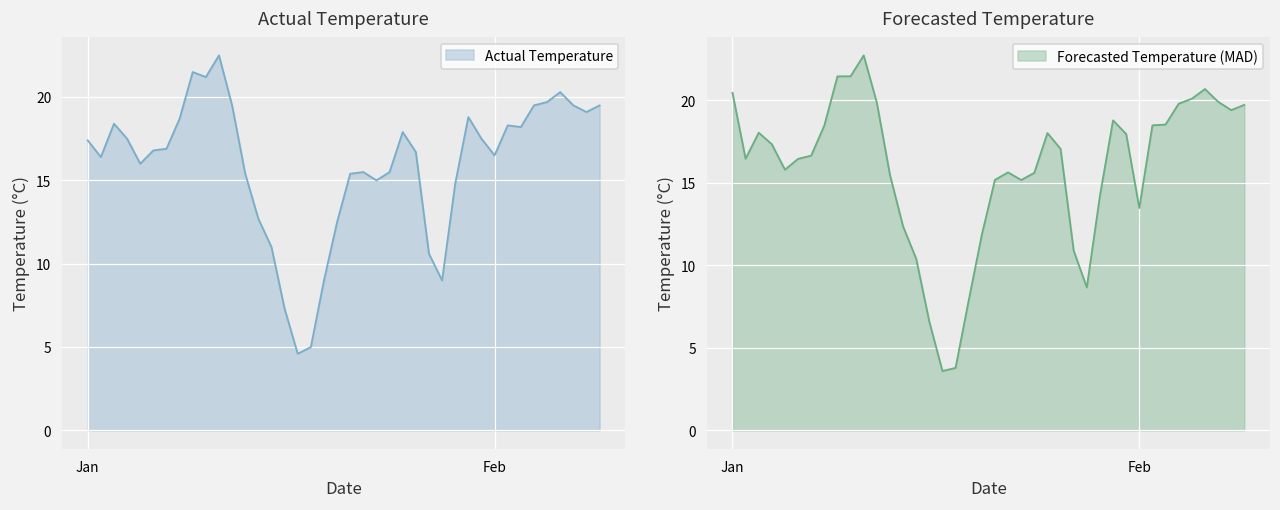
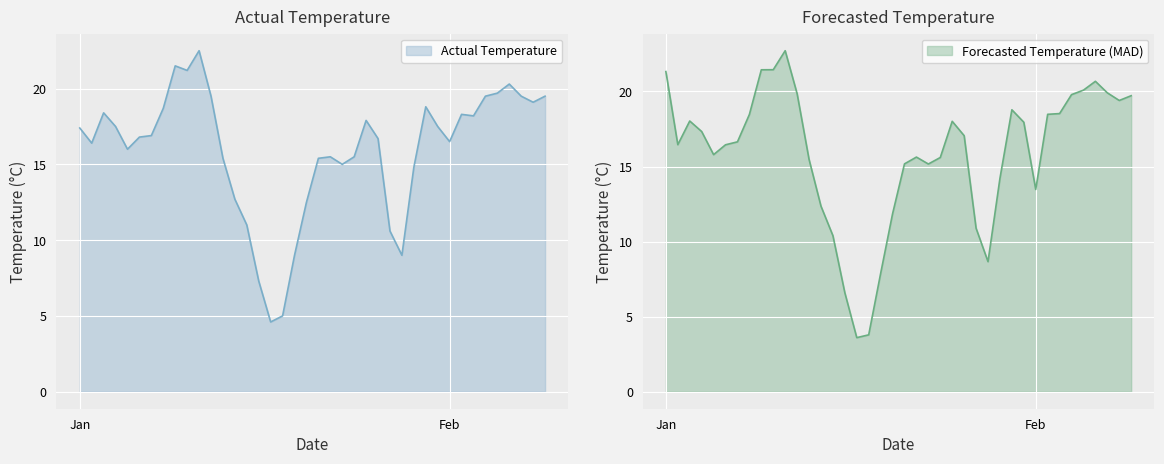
  {
    "Actual Temperature": {
      "Jan": 17.4,
      "Feb": 16.5
    },
    "Forecasted Temperature": {
-     "Jan": 20.4,
+     "Jan": 21.3,
      "Feb": 13.5
    }
  }
